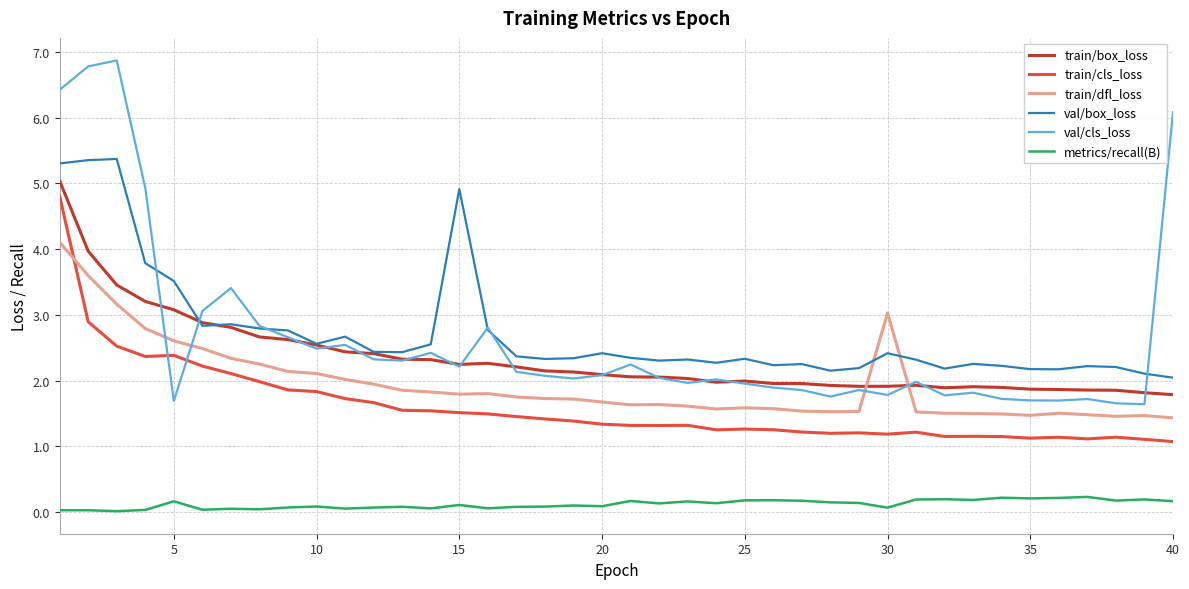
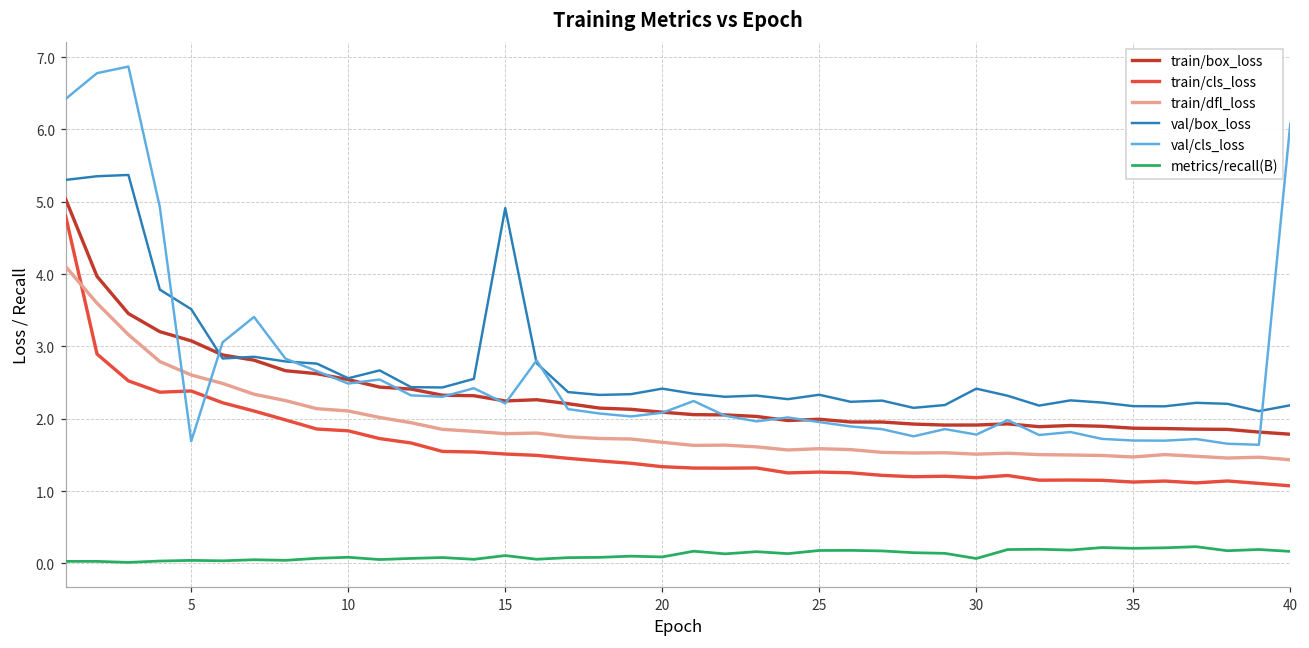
  {
    "train/dfl_loss": {
      "5": 2.6,
      "10": 2.1,
      "15": 1.8,
      "20": 1.7,
      "25": 1.6,
-     "30": 3.0,
+     "30": 1.5,
      "35": 1.5,
      "40": 1.4
    },
    "val/box_loss": {
      "5": 3.5,
      "15": 4.9,
      "20": 2.4,
      "25": 2.3,
      "30": 2.4,
      "35": 2.2,
-     "40": 2.0
+     "40": 2.2
    },
    "val/cls_loss": {
      "5": 1.7,
      "10": 2.5,
      "25": 2.0,
      "30": 1.8,
      "35": 1.7,
      "40": 6.1
    },
    "metrics/recall(B)": {
-     "5": 0.2,
+     "5": 0.0,
      "10": 0.1,
      "15": 0.1,
      "20": 0.1,
      "25": 0.2,
      "30": 0.1,
      "35": 0.2,
      "40": 0.2
    }
  }
